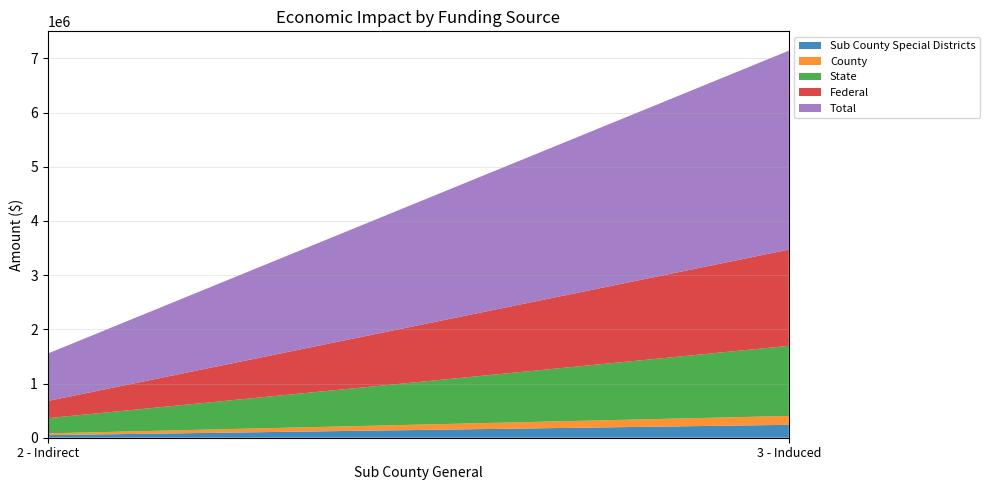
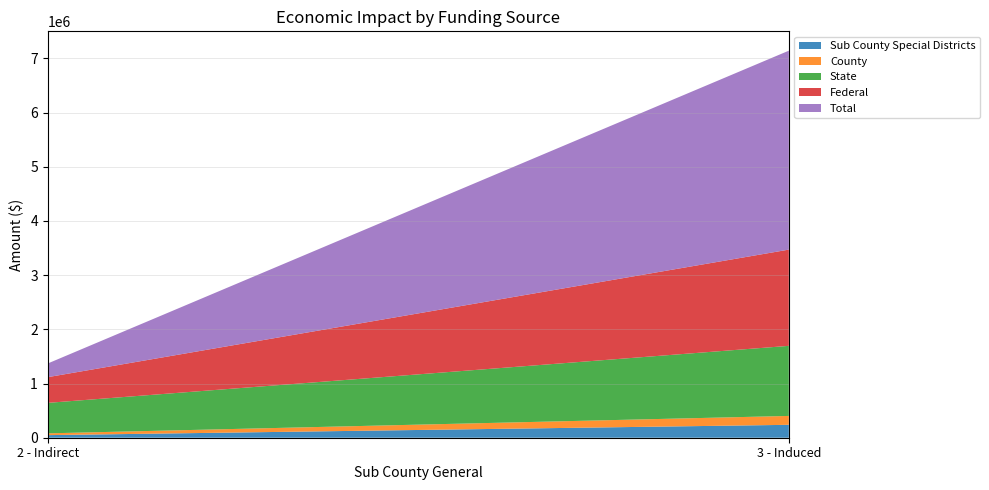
  {
    "Sub County Special Districts": {
      "3 - Induced": 200000
    },
    "County": {
      "3 - Induced": 200000
    },
    "State": {
-     "2 - Indirect": 300000,
+     "2 - Indirect": 600000,
      "3 - Induced": 1300000
    },
    "Federal": {
-     "2 - Indirect": 300000,
+     "2 - Indirect": 500000,
      "3 - Induced": 1800000
    },
    "Total": {
-     "2 - Indirect": 900000,
+     "2 - Indirect": 300000,
      "3 - Induced": 3700000
    }
  }
